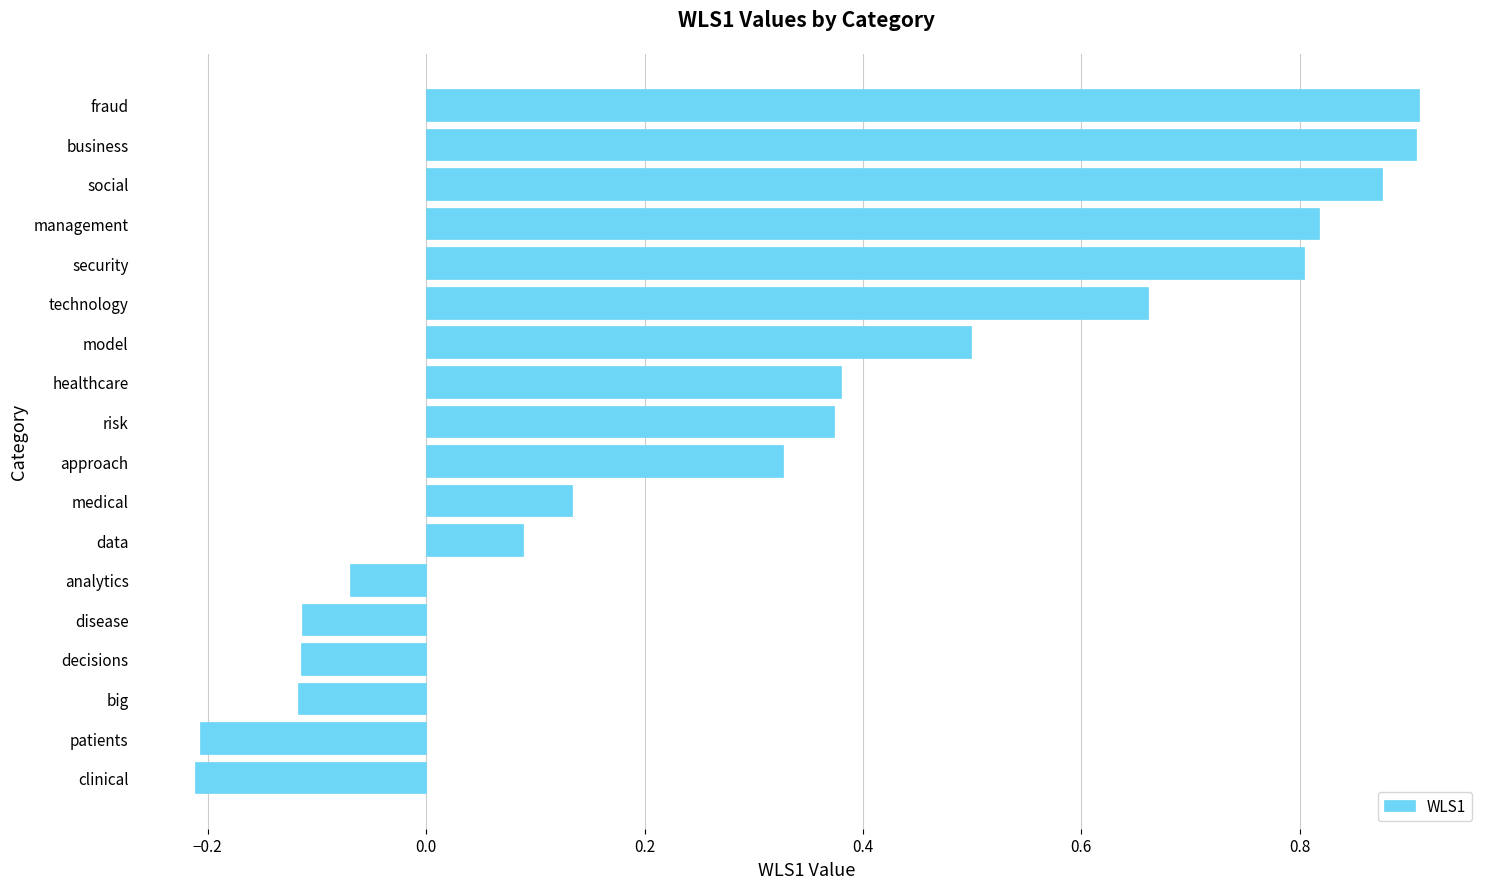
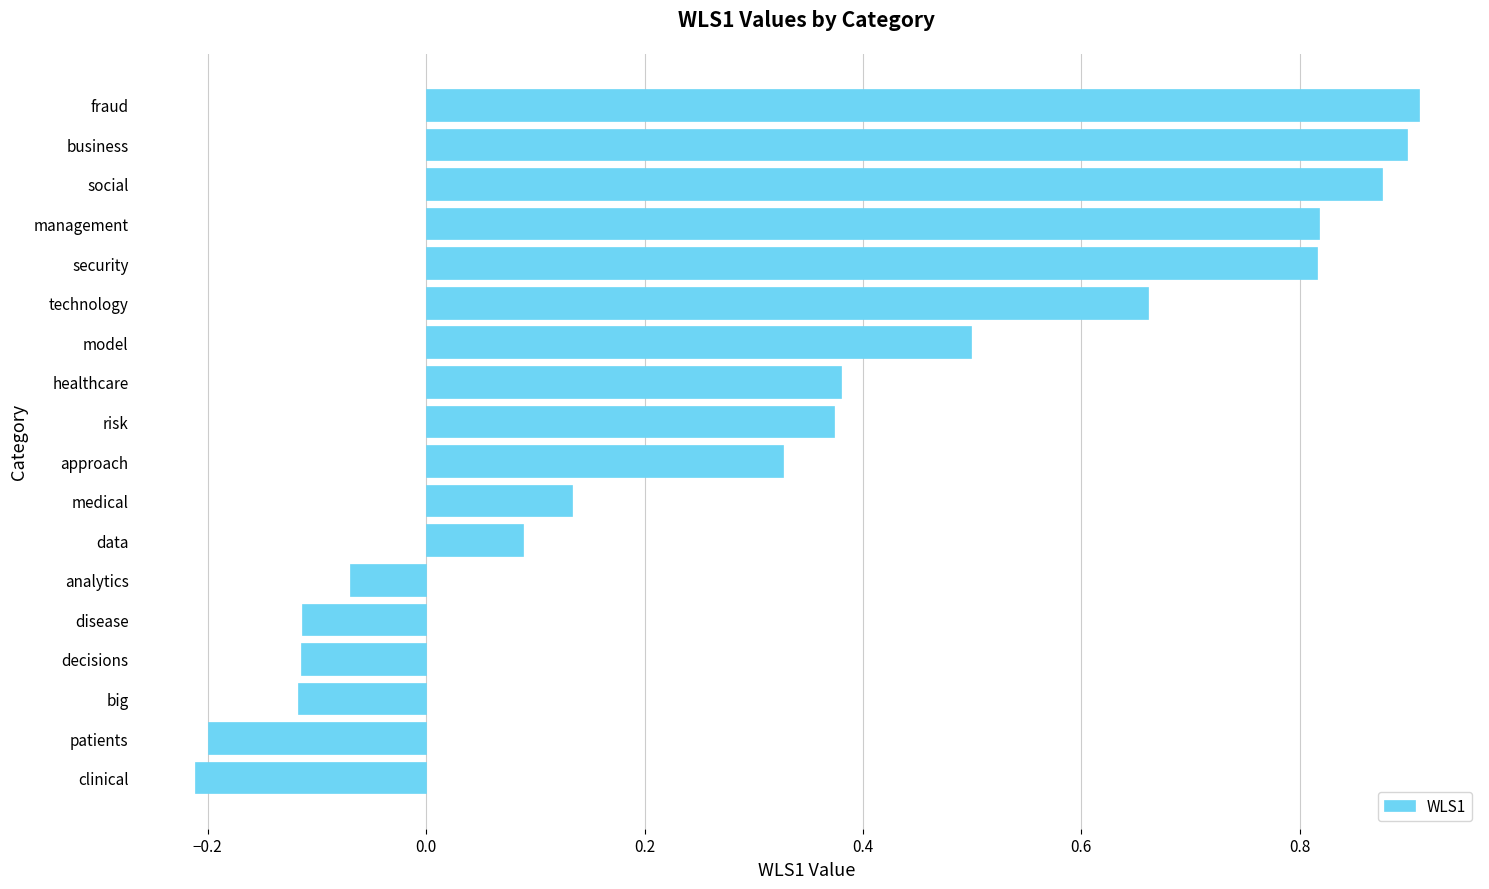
  {
    "fraud": 0.909,
-   "business": 0.906,
+   "business": 0.899,
    "social": 0.875,
    "management": 0.818,
-   "security": 0.804,
+   "security": 0.815,
    "technology": 0.661,
    "model": 0.499,
    "healthcare": 0.380,
    "risk": 0.373,
    "approach": 0.327,
    "medical": 0.134,
    "data": 0.089,
    "analytics": -0.070,
    "disease": -0.113,
    "decisions": -0.115,
    "big": -0.118,
-   "patients": -0.207,
+   "patients": -0.200,
    "clinical": -0.212
  }
